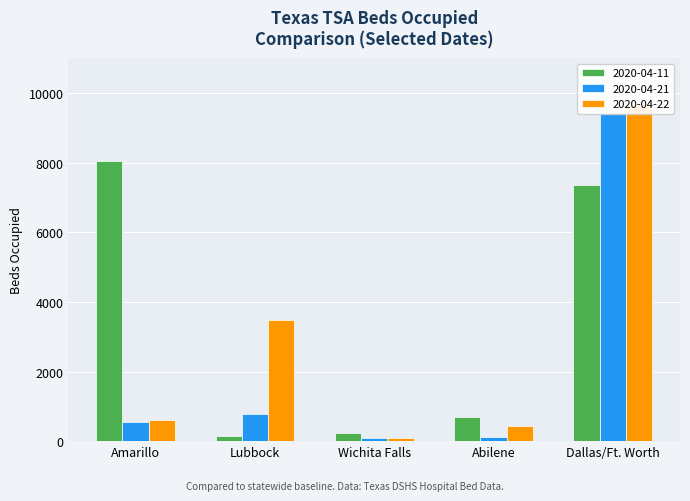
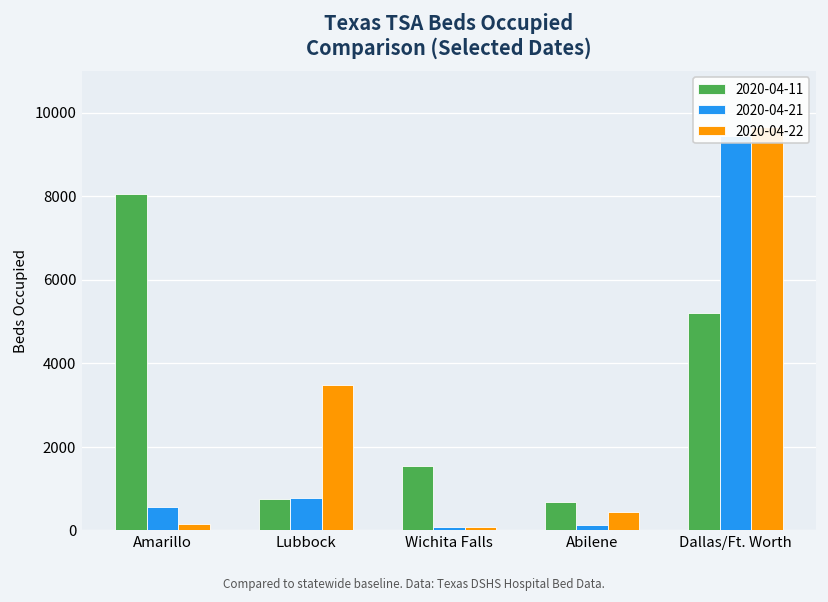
  {
    "2020-04-11": {
      "Amarillo": 8100,
-     "Lubbock": 200,
-     "Wichita Falls": 200,
+     "Lubbock": 800,
+     "Wichita Falls": 1500,
      "Abilene": 700,
-     "Dallas/Ft. Worth": 7300
+     "Dallas/Ft. Worth": 5200
    },
    "2020-04-21": {
      "Amarillo": 600,
      "Lubbock": 800,
      "Wichita Falls": 100,
      "Abilene": 100
    },
    "2020-04-22": {
-     "Amarillo": 600,
+     "Amarillo": 100,
      "Lubbock": 3500,
      "Wichita Falls": 100,
      "Abilene": 400
    }
  }
